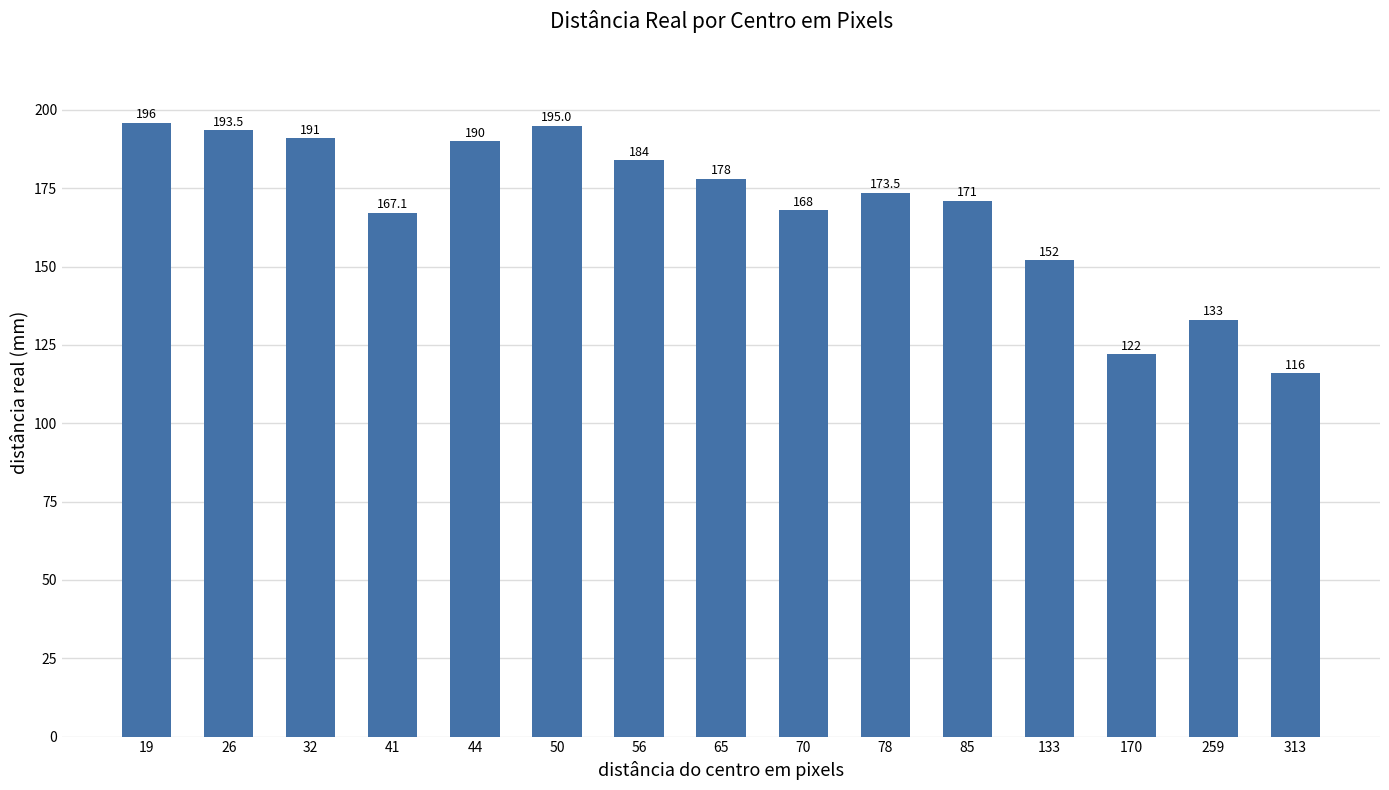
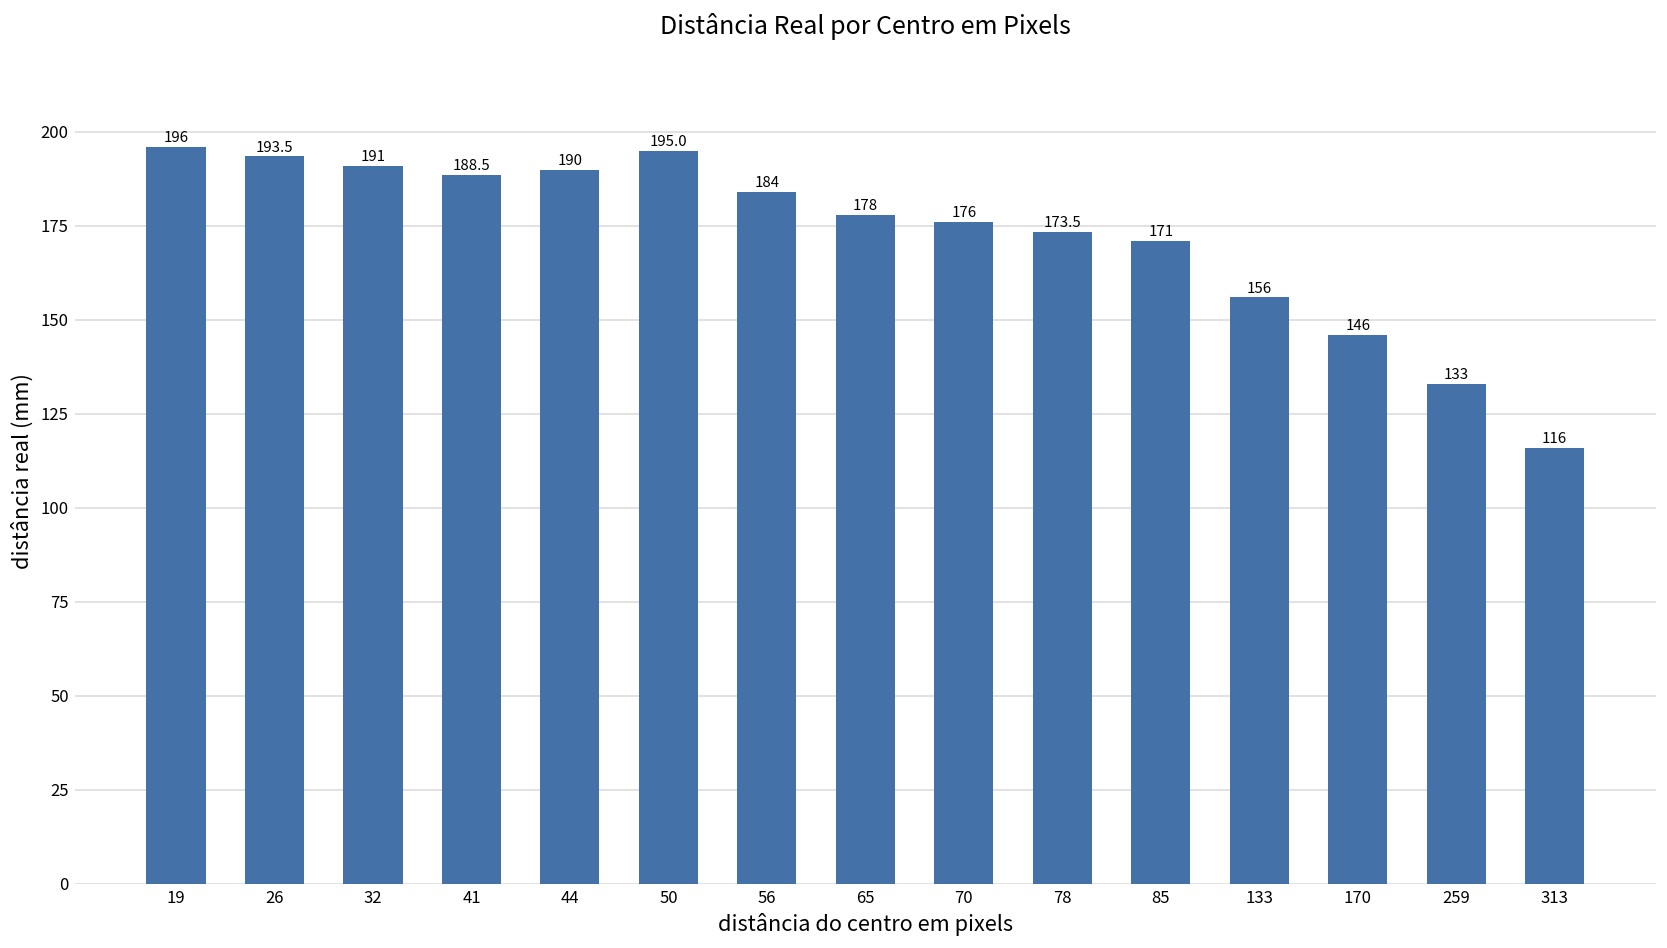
  {
    "19": 196,
    "26": 193.5,
    "32": 191,
-   "41": 167.1,
+   "41": 188.5,
    "44": 190,
    "50": 195.0,
    "56": 184,
    "65": 178,
-   "70": 168,
+   "70": 176,
    "78": 173.5,
    "85": 171,
-   "133": 152,
-   "170": 122,
+   "133": 156,
+   "170": 146,
    "259": 133,
    "313": 116
  }
